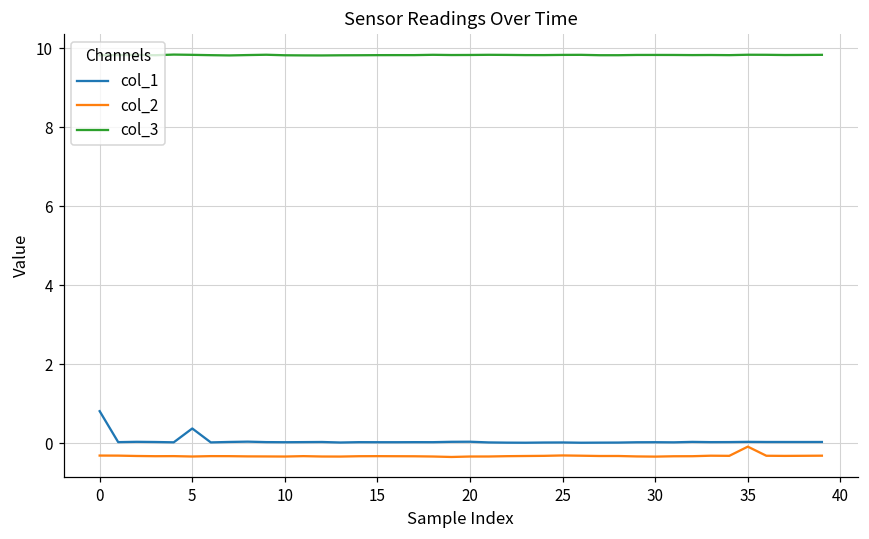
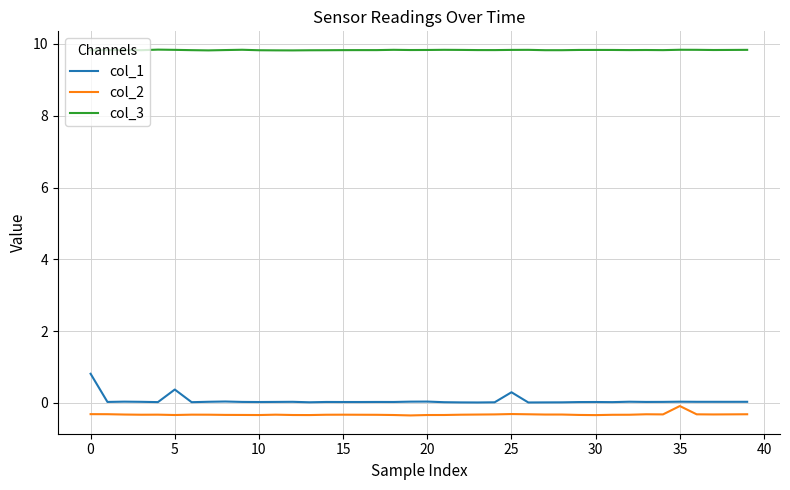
  {
    "col_1": {
      "0": 0.8,
      "5": 0.4,
      "10": 0.0,
      "15": 0.0,
      "20": 0.0,
-     "25": 0.0,
+     "25": 0.3,
      "30": 0.0,
      "35": 0.0
    },
    "col_2": {
      "0": -0.3,
      "5": -0.3,
      "10": -0.3,
      "15": -0.3,
      "20": -0.3,
      "25": -0.3,
      "30": -0.3,
      "35": -0.1
    },
    "col_3": {
      "5": 9.8,
      "10": 9.8,
      "15": 9.8,
      "20": 9.8,
      "25": 9.8,
      "30": 9.8,
      "35": 9.8
    }
  }
